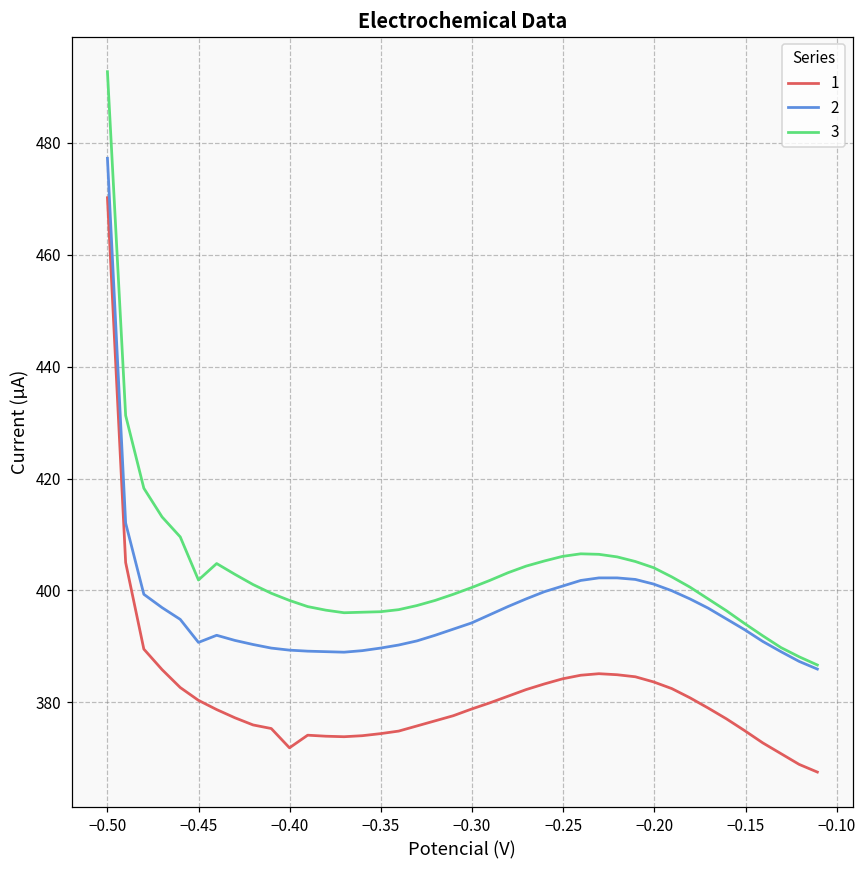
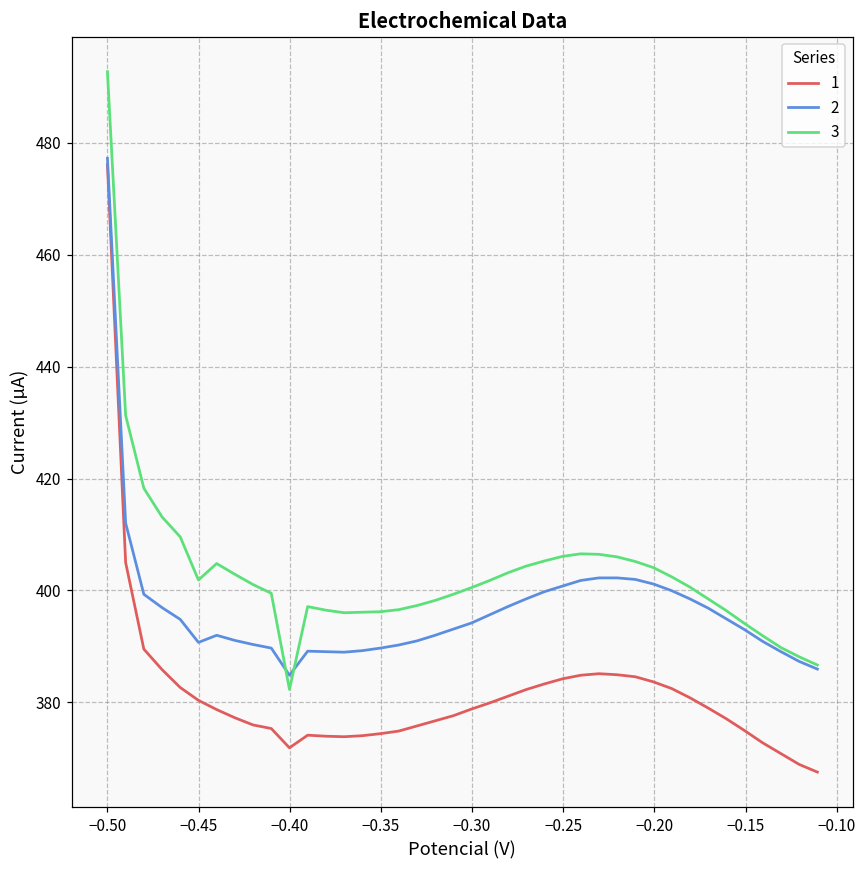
  {
    "1": {
-     "−0.50": 470,
+     "−0.50": 476,
      "−0.45": 380,
      "−0.40": 372
    },
    "2": {
      "−0.50": 477,
      "−0.45": 391,
-     "−0.40": 389
+     "−0.40": 385
    },
    "3": {
      "−0.50": 493,
      "−0.45": 402,
-     "−0.40": 398
+     "−0.40": 382
    }
  }
